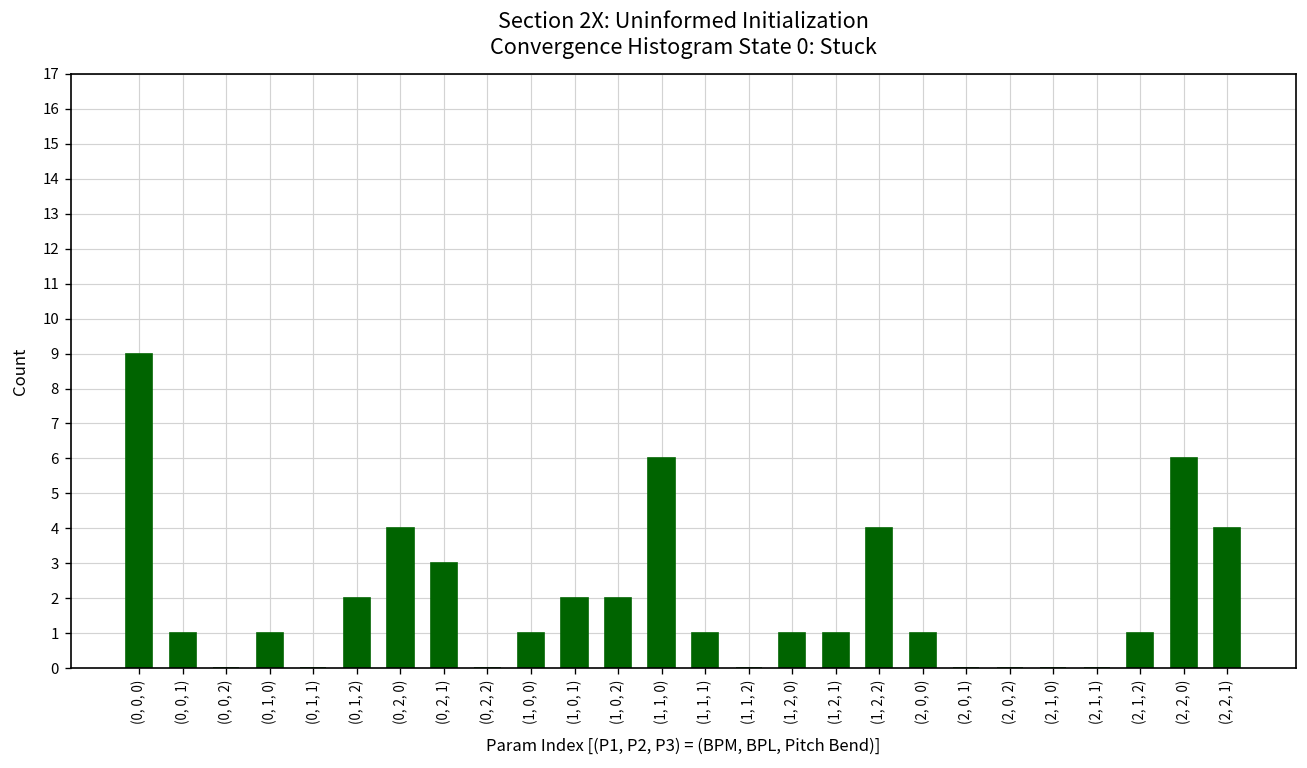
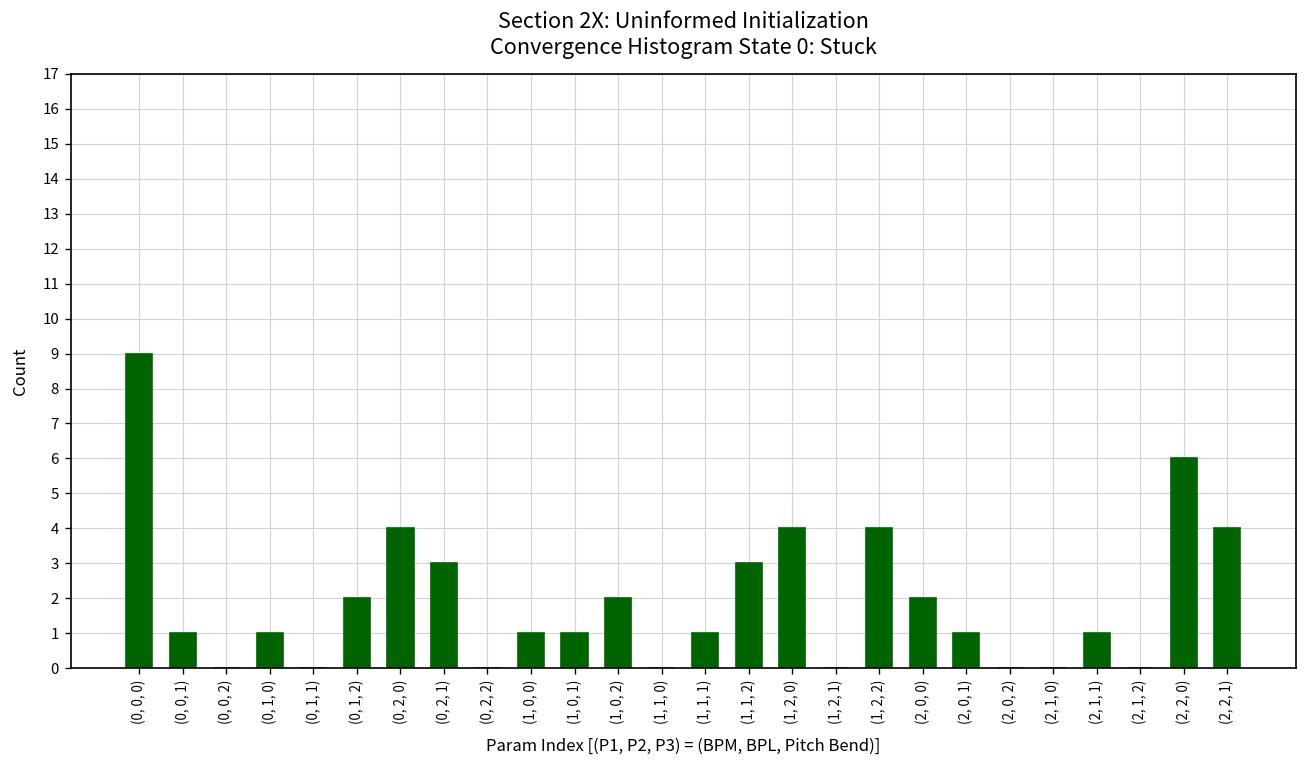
  {
    "(0, 0, 0)": 9,
    "(0, 0, 1)": 1,
    "(0, 0, 2)": 0,
    "(0, 1, 0)": 1,
    "(0, 1, 1)": 0,
    "(0, 1, 2)": 2,
    "(0, 2, 0)": 4,
    "(0, 2, 1)": 3,
    "(0, 2, 2)": 0,
    "(1, 0, 0)": 1,
-   "(1, 0, 1)": 2,
+   "(1, 0, 1)": 1,
    "(1, 0, 2)": 2,
-   "(1, 1, 0)": 6,
+   "(1, 1, 0)": 0,
    "(1, 1, 1)": 1,
-   "(1, 1, 2)": 0,
-   "(1, 2, 0)": 1,
-   "(1, 2, 1)": 1,
+   "(1, 1, 2)": 3,
+   "(1, 2, 0)": 4,
+   "(1, 2, 1)": 0,
    "(1, 2, 2)": 4,
-   "(2, 0, 0)": 1,
-   "(2, 0, 1)": 0,
+   "(2, 0, 0)": 2,
+   "(2, 0, 1)": 1,
    "(2, 0, 2)": 0,
    "(2, 1, 0)": 0,
-   "(2, 1, 1)": 0,
-   "(2, 1, 2)": 1,
+   "(2, 1, 1)": 1,
+   "(2, 1, 2)": 0,
    "(2, 2, 0)": 6,
    "(2, 2, 1)": 4
  }
